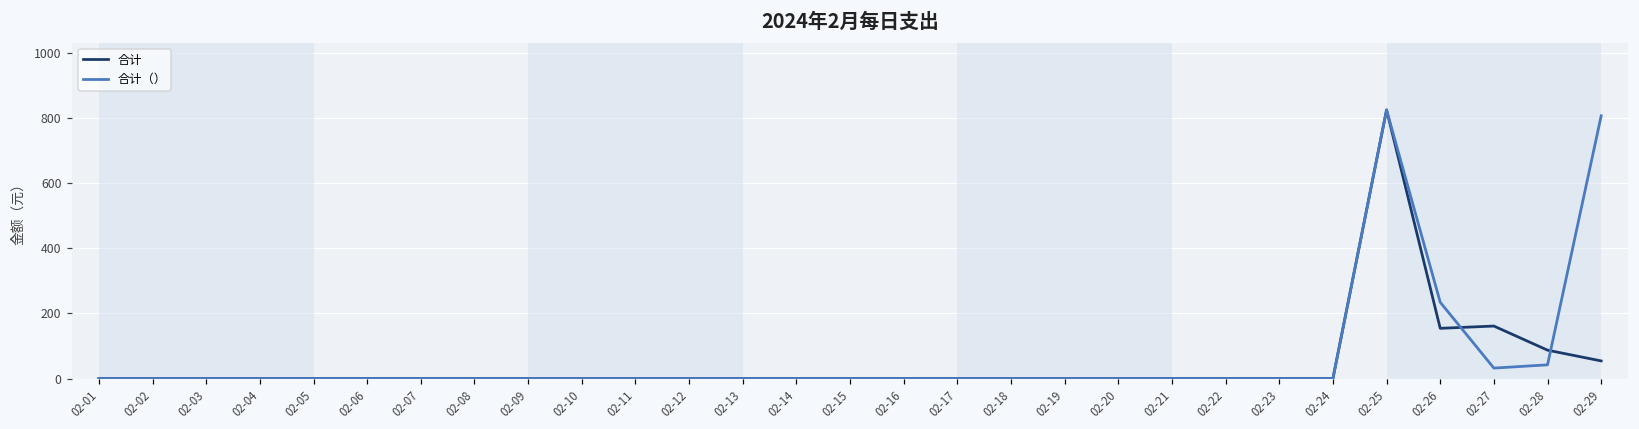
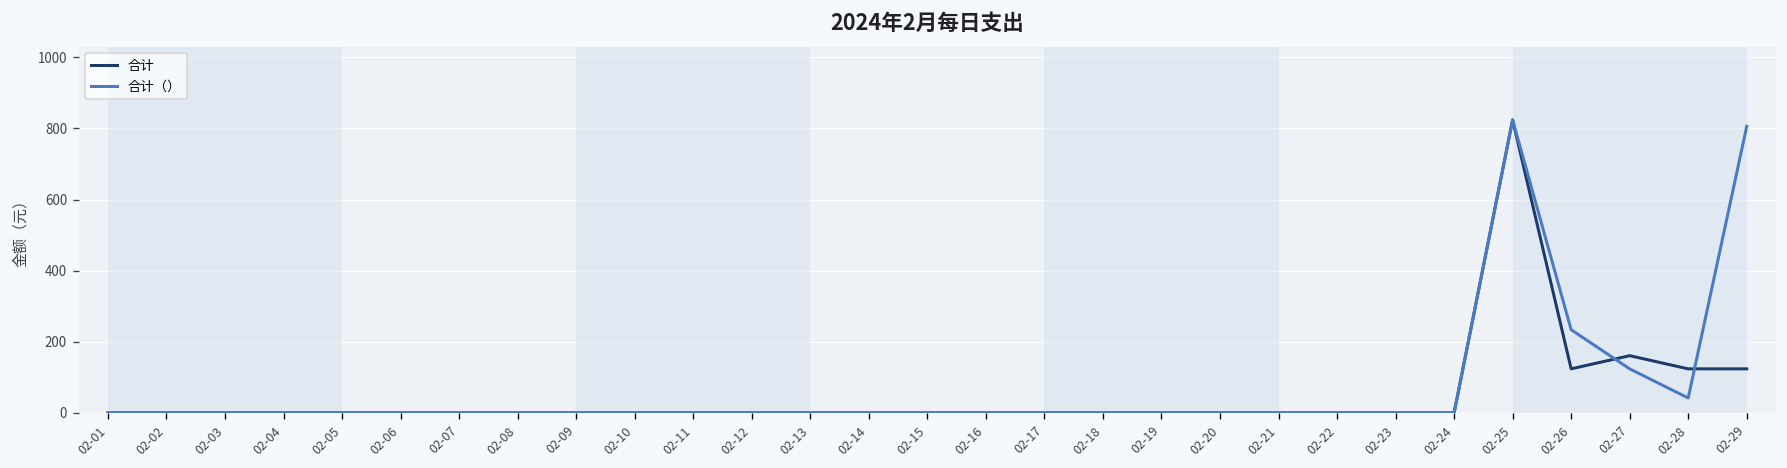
  {
    "合计": {
-     "02-26": 150,
+     "02-26": 120,
      "02-27": 160,
-     "02-28": 90,
-     "02-29": 50
+     "02-28": 120,
+     "02-29": 120
    },
    "合计（）": {
      "02-26": 230,
-     "02-27": 30,
+     "02-27": 120,
      "02-28": 40,
      "02-29": 810
    }
  }
